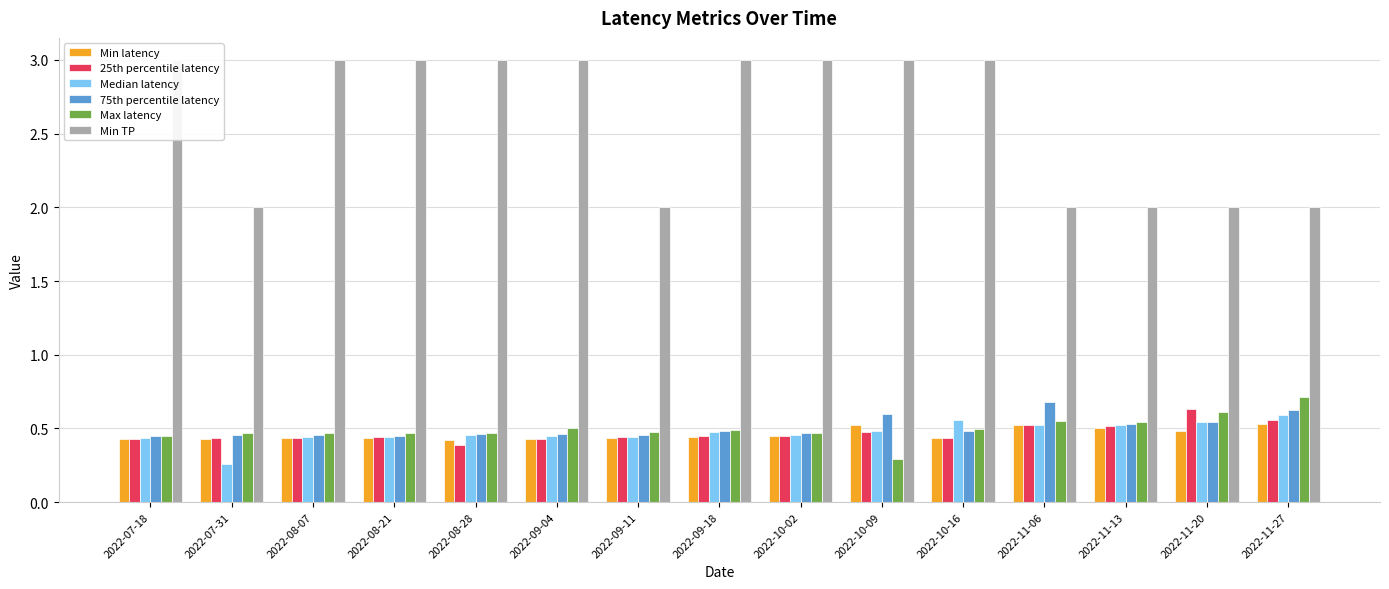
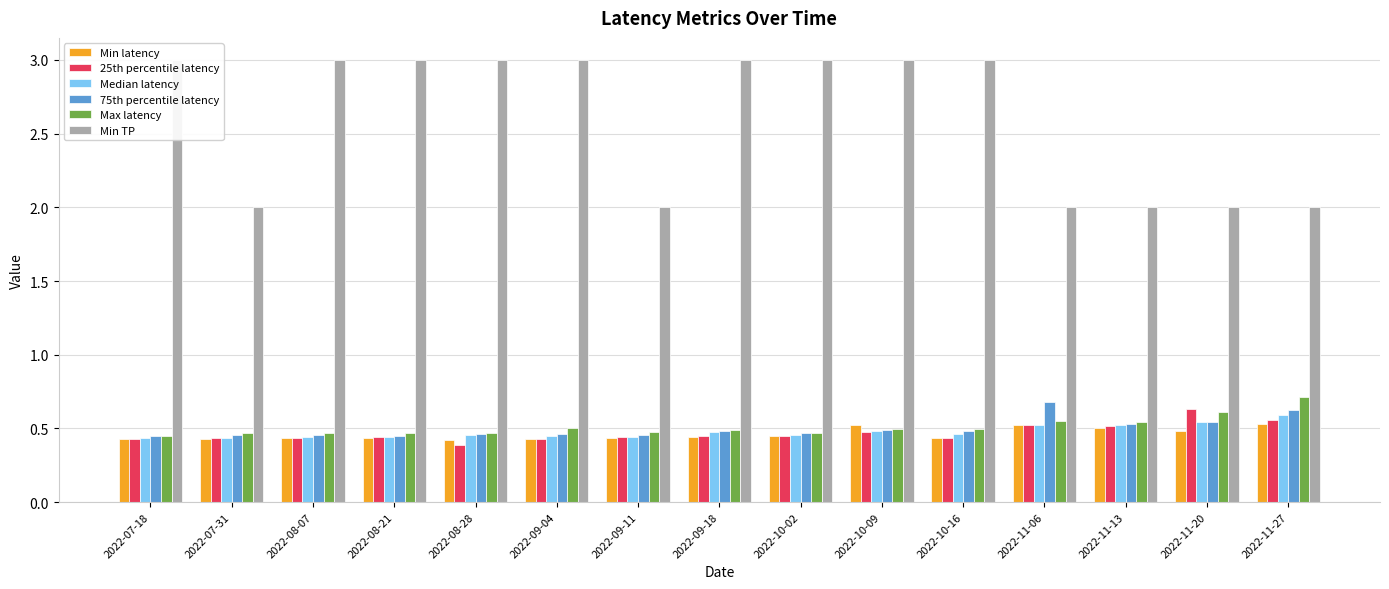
  {
    "Min latency": {
      "2022-07-18": 0.43,
      "2022-07-31": 0.43,
      "2022-08-07": 0.44,
      "2022-08-21": 0.43,
      "2022-08-28": 0.42,
      "2022-09-04": 0.43,
      "2022-09-11": 0.44,
      "2022-09-18": 0.44,
      "2022-10-02": 0.45,
      "2022-10-09": 0.52,
      "2022-10-16": 0.43,
      "2022-11-06": 0.52,
      "2022-11-13": 0.50,
      "2022-11-20": 0.48,
      "2022-11-27": 0.53
    },
    "25th percentile latency": {
      "2022-07-18": 0.43,
      "2022-07-31": 0.44,
      "2022-08-07": 0.44,
      "2022-08-21": 0.44,
      "2022-08-28": 0.39,
      "2022-09-04": 0.43,
      "2022-09-11": 0.44,
      "2022-09-18": 0.45,
      "2022-10-02": 0.45,
      "2022-10-09": 0.48,
      "2022-10-16": 0.44,
      "2022-11-06": 0.52,
      "2022-11-13": 0.52,
      "2022-11-20": 0.63,
      "2022-11-27": 0.56
    },
    "Median latency": {
      "2022-07-18": 0.43,
-     "2022-07-31": 0.26,
+     "2022-07-31": 0.44,
      "2022-08-07": 0.44,
      "2022-08-21": 0.45,
      "2022-08-28": 0.46,
      "2022-09-04": 0.45,
      "2022-09-11": 0.45,
      "2022-09-18": 0.48,
      "2022-10-02": 0.46,
      "2022-10-09": 0.49,
-     "2022-10-16": 0.56,
+     "2022-10-16": 0.46,
      "2022-11-06": 0.53,
      "2022-11-13": 0.53,
      "2022-11-20": 0.54,
      "2022-11-27": 0.59
    },
    "75th percentile latency": {
      "2022-07-18": 0.45,
      "2022-07-31": 0.46,
      "2022-08-07": 0.45,
      "2022-08-21": 0.45,
      "2022-08-28": 0.46,
      "2022-09-04": 0.46,
      "2022-09-11": 0.46,
      "2022-09-18": 0.48,
      "2022-10-02": 0.47,
-     "2022-10-09": 0.60,
+     "2022-10-09": 0.49,
      "2022-10-16": 0.48,
      "2022-11-06": 0.68,
      "2022-11-13": 0.53,
      "2022-11-20": 0.55,
      "2022-11-27": 0.63
    },
    "Max latency": {
      "2022-07-18": 0.45,
      "2022-07-31": 0.47,
      "2022-08-07": 0.47,
      "2022-08-21": 0.47,
      "2022-08-28": 0.47,
      "2022-09-04": 0.50,
      "2022-09-11": 0.48,
      "2022-09-18": 0.49,
      "2022-10-02": 0.47,
-     "2022-10-09": 0.29,
+     "2022-10-09": 0.50,
      "2022-10-16": 0.50,
      "2022-11-06": 0.55,
      "2022-11-13": 0.54,
      "2022-11-20": 0.61,
      "2022-11-27": 0.71
    },
    "Min TP": {
      "2022-07-31": 2.00,
      "2022-08-07": 3.00,
      "2022-08-21": 3.00,
      "2022-08-28": 3.00,
      "2022-09-04": 3.00,
      "2022-09-11": 2.00,
      "2022-09-18": 3.00,
      "2022-10-02": 3.00,
      "2022-10-09": 3.00,
      "2022-10-16": 3.00,
      "2022-11-06": 2.00,
      "2022-11-13": 2.00,
      "2022-11-20": 2.00,
      "2022-11-27": 2.00
    }
  }
